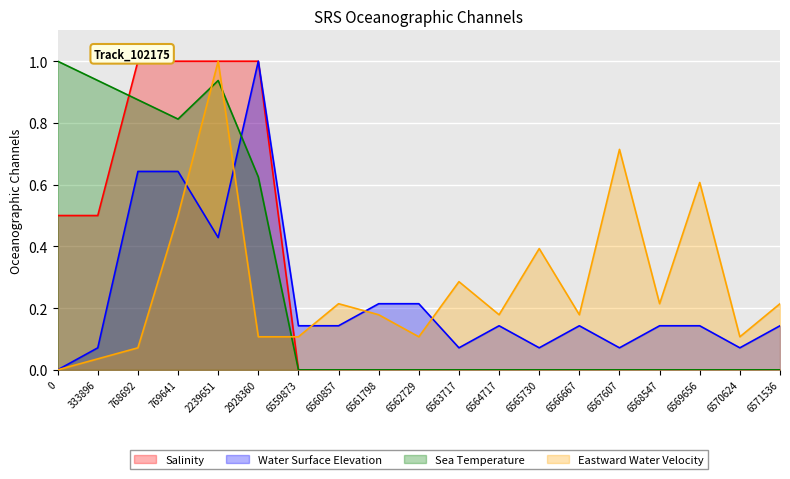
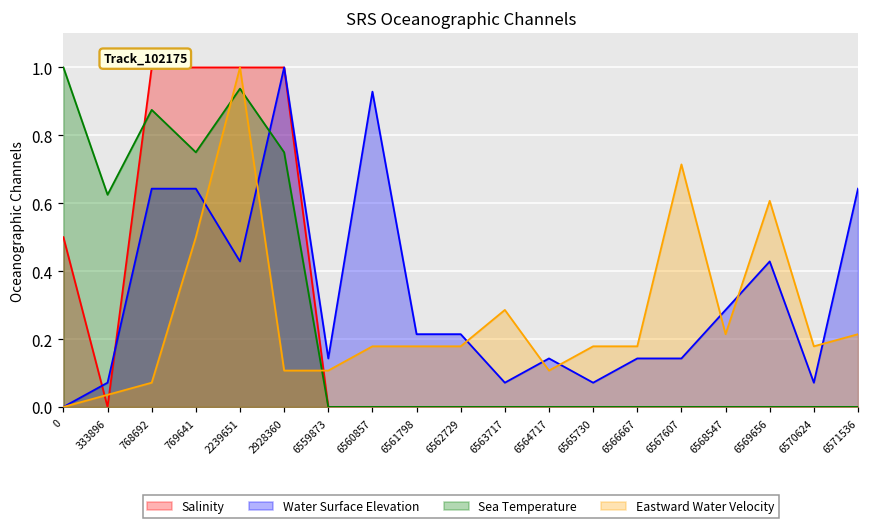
  {
    "Salinity": {
      "0": 0.50,
-     "333896": 0.50,
+     "333896": 0.00,
      "769641": 1.00
    },
    "Water Surface Elevation": {
      "333896": 0.07,
      "768692": 0.64,
      "769641": 0.64,
      "2239651": 0.43,
      "6559873": 0.14,
-     "6560857": 0.14,
+     "6560857": 0.93,
      "6561798": 0.21,
      "6562729": 0.21,
      "6563717": 0.07,
      "6564717": 0.14,
      "6565730": 0.07,
      "6566667": 0.14,
-     "6567607": 0.07,
-     "6568547": 0.14,
-     "6569656": 0.14,
+     "6567607": 0.14,
+     "6568547": 0.29,
+     "6569656": 0.43,
      "6570624": 0.07,
-     "6571536": 0.14
+     "6571536": 0.64
    },
    "Sea Temperature": {
      "0": 1.00,
-     "333896": 0.94,
+     "333896": 0.63,
      "768692": 0.87,
-     "769641": 0.81,
+     "769641": 0.75,
      "2239651": 0.94,
-     "2928360": 0.63
+     "2928360": 0.75
    },
    "Eastward Water Velocity": {
      "333896": 0.04,
      "768692": 0.07,
      "769641": 0.50,
      "2928360": 0.11,
      "6559873": 0.11,
-     "6560857": 0.21,
+     "6560857": 0.18,
      "6561798": 0.18,
-     "6562729": 0.11,
+     "6562729": 0.18,
      "6563717": 0.29,
-     "6564717": 0.18,
-     "6565730": 0.39,
+     "6564717": 0.11,
+     "6565730": 0.18,
      "6566667": 0.18,
      "6567607": 0.71,
      "6568547": 0.21,
      "6569656": 0.61,
-     "6570624": 0.11,
+     "6570624": 0.18,
      "6571536": 0.21
    }
  }
